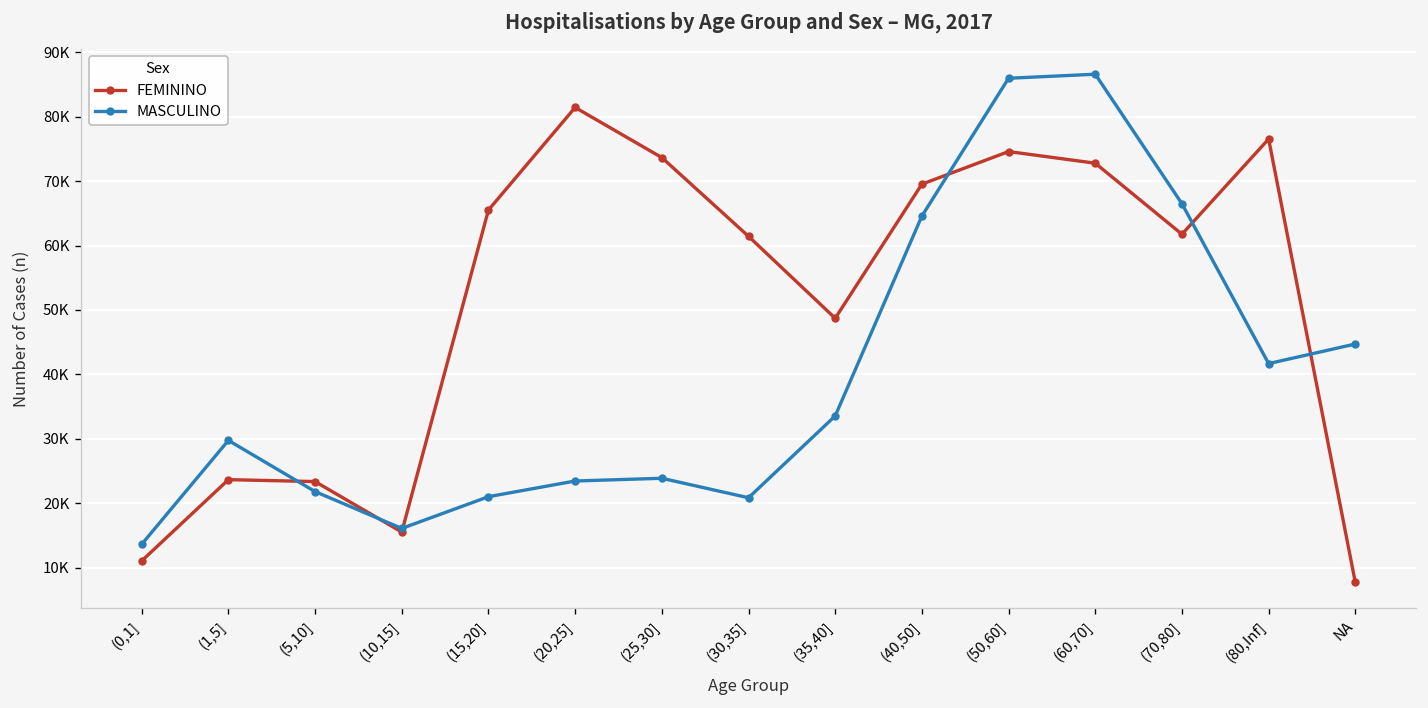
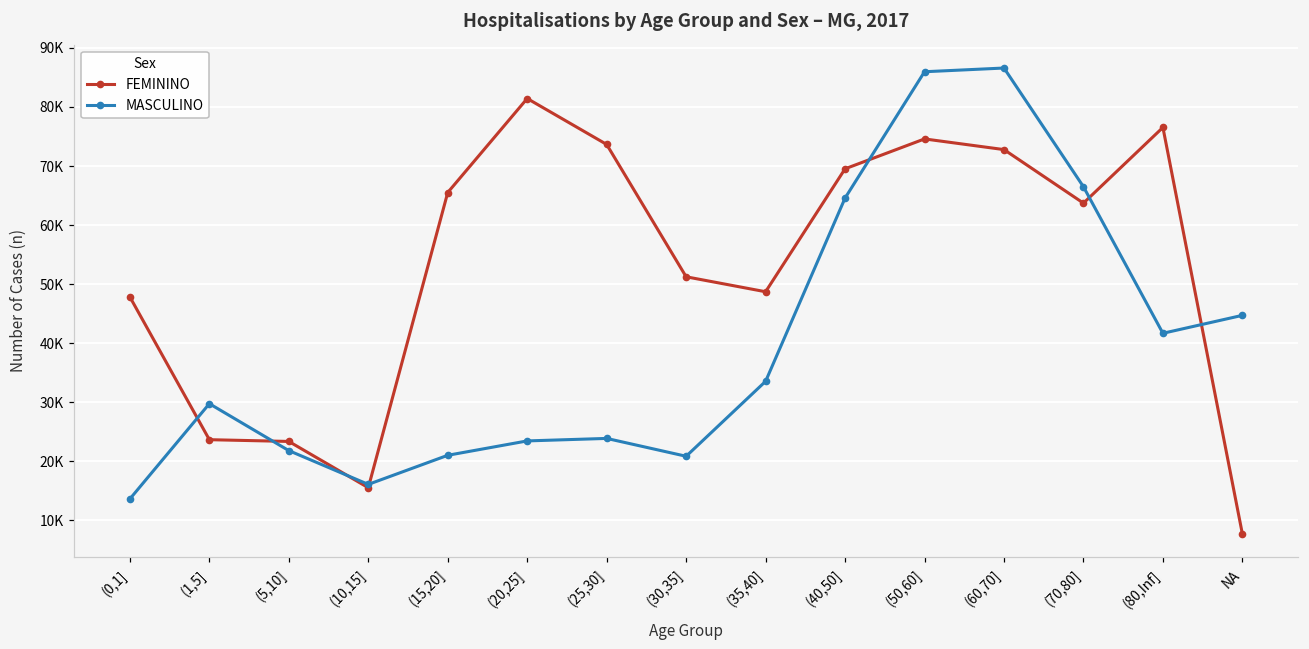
  {
    "FEMININO": {
-     "(0,1]": 11000,
+     "(0,1]": 48000,
      "(1,5]": 24000,
      "(5,10]": 23000,
      "(10,15]": 16000,
      "(15,20]": 66000,
      "(20,25]": 81000,
      "(25,30]": 74000,
-     "(30,35]": 61000,
+     "(30,35]": 51000,
      "(35,40]": 49000,
      "(40,50]": 70000,
      "(50,60]": 75000,
      "(60,70]": 73000,
-     "(70,80]": 62000,
+     "(70,80]": 64000,
      "(80,Inf]": 77000,
      "NA": 8000
    },
    "MASCULINO": {
      "(0,1]": 14000,
      "(1,5]": 30000,
      "(5,10]": 22000,
      "(10,15]": 16000,
      "(15,20]": 21000,
      "(20,25]": 23000,
      "(25,30]": 24000,
      "(30,35]": 21000,
      "(35,40]": 34000,
      "(40,50]": 65000,
      "(50,60]": 86000,
      "(60,70]": 87000,
      "(70,80]": 66000,
      "(80,Inf]": 42000,
      "NA": 45000
    }
  }
